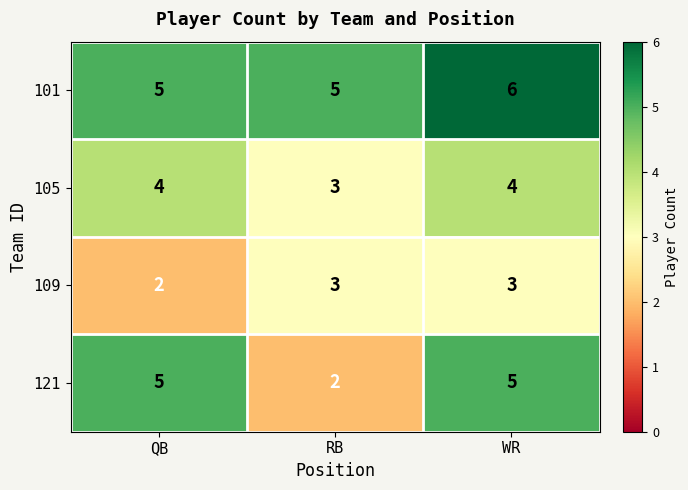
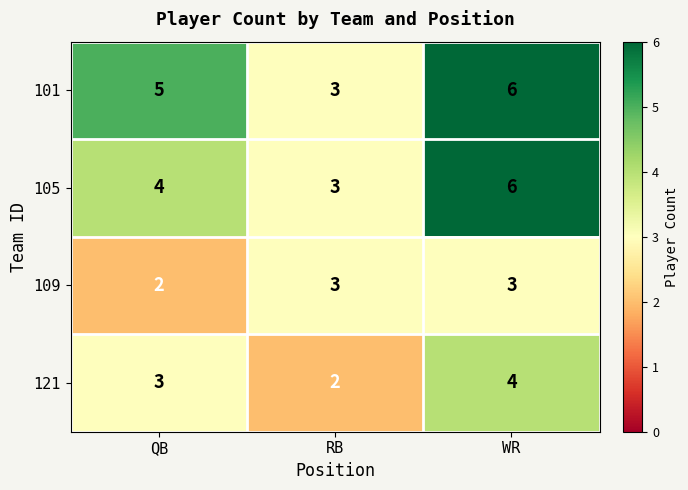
  {
    "101": {
      "QB": 5,
-     "RB": 5,
+     "RB": 3,
      "WR": 6
    },
    "105": {
      "QB": 4,
      "RB": 3,
-     "WR": 4
+     "WR": 6
    },
    "109": {
      "QB": 2,
      "RB": 3,
      "WR": 3
    },
    "121": {
-     "QB": 5,
+     "QB": 3,
      "RB": 2,
-     "WR": 5
+     "WR": 4
    }
  }
